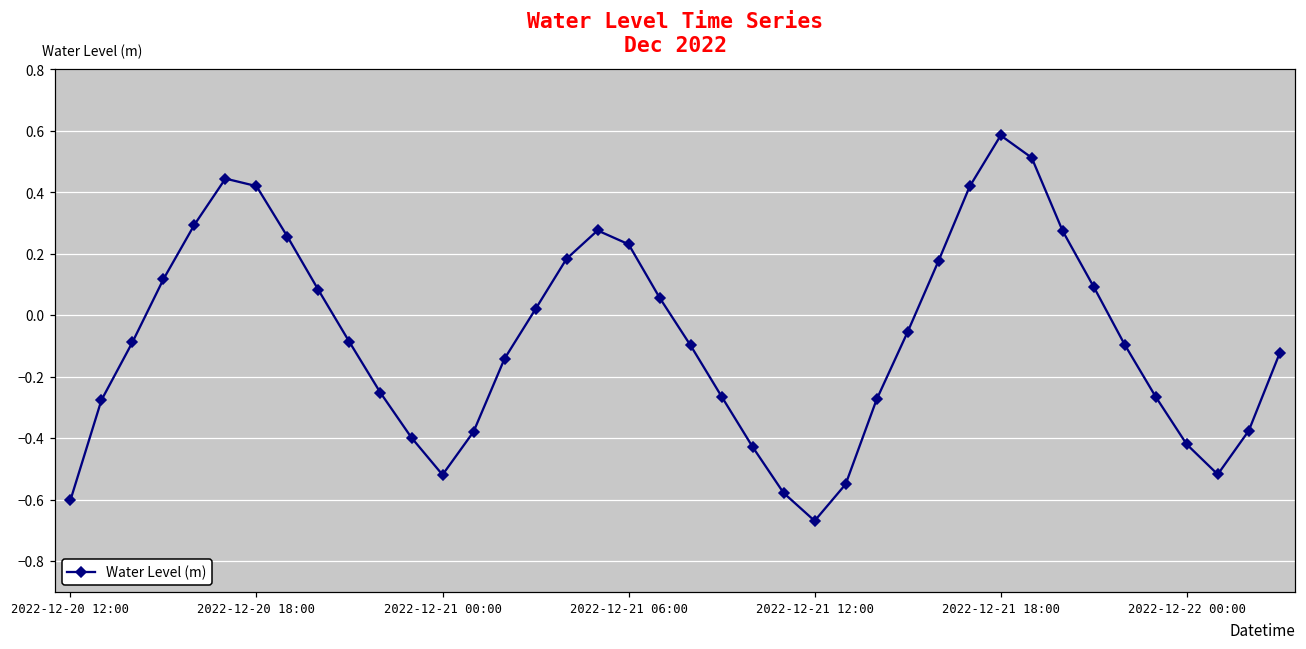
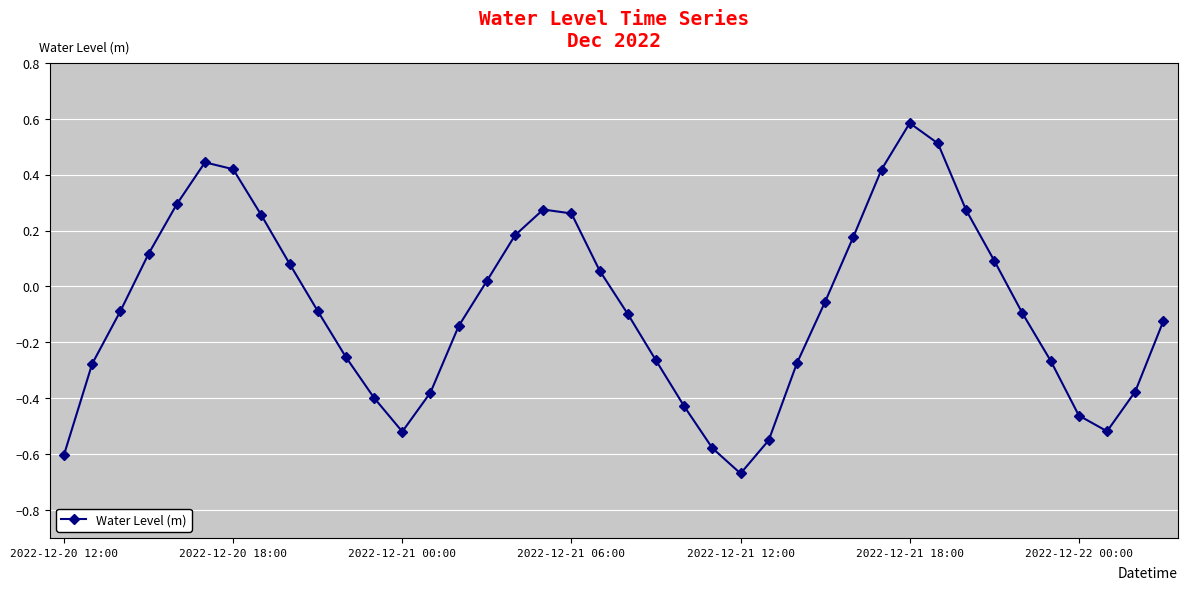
  {
    "2022-12-20 12:00": -0.60,
    "2022-12-20 18:00": 0.42,
    "2022-12-21 00:00": -0.52,
-   "2022-12-21 06:00": 0.23,
+   "2022-12-21 06:00": 0.26,
    "2022-12-21 12:00": -0.67,
    "2022-12-21 18:00": 0.58,
-   "2022-12-22 00:00": -0.42
+   "2022-12-22 00:00": -0.46
  }
